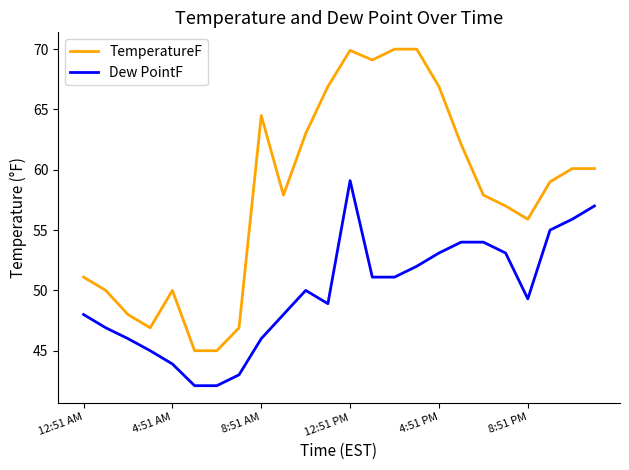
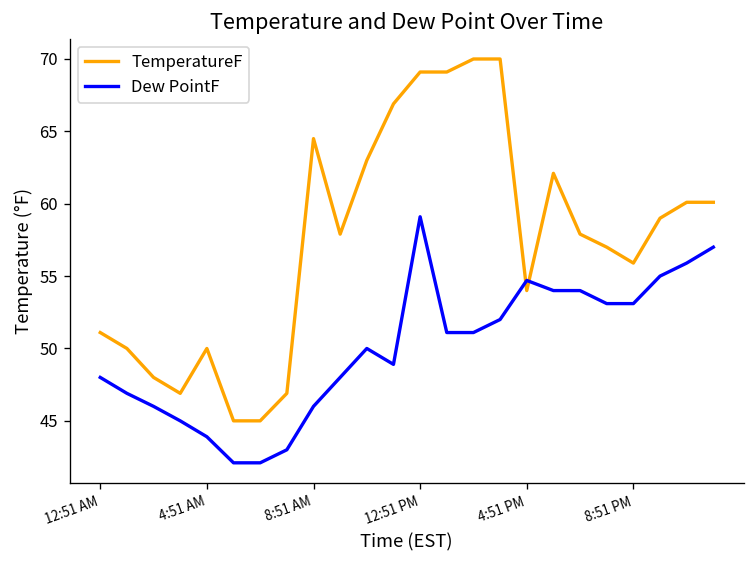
  {
    "TemperatureF": {
      "12:51 AM": 51.1,
      "4:51 AM": 50.0,
      "8:51 AM": 64.5,
-     "12:51 PM": 69.9,
-     "4:51 PM": 66.9,
+     "12:51 PM": 69.1,
+     "4:51 PM": 54.0,
      "8:51 PM": 55.9
    },
    "Dew PointF": {
      "12:51 AM": 48.0,
      "4:51 AM": 43.9,
      "8:51 AM": 46.0,
      "12:51 PM": 59.1,
-     "4:51 PM": 53.1,
-     "8:51 PM": 49.3
+     "4:51 PM": 54.7,
+     "8:51 PM": 53.1
    }
  }
